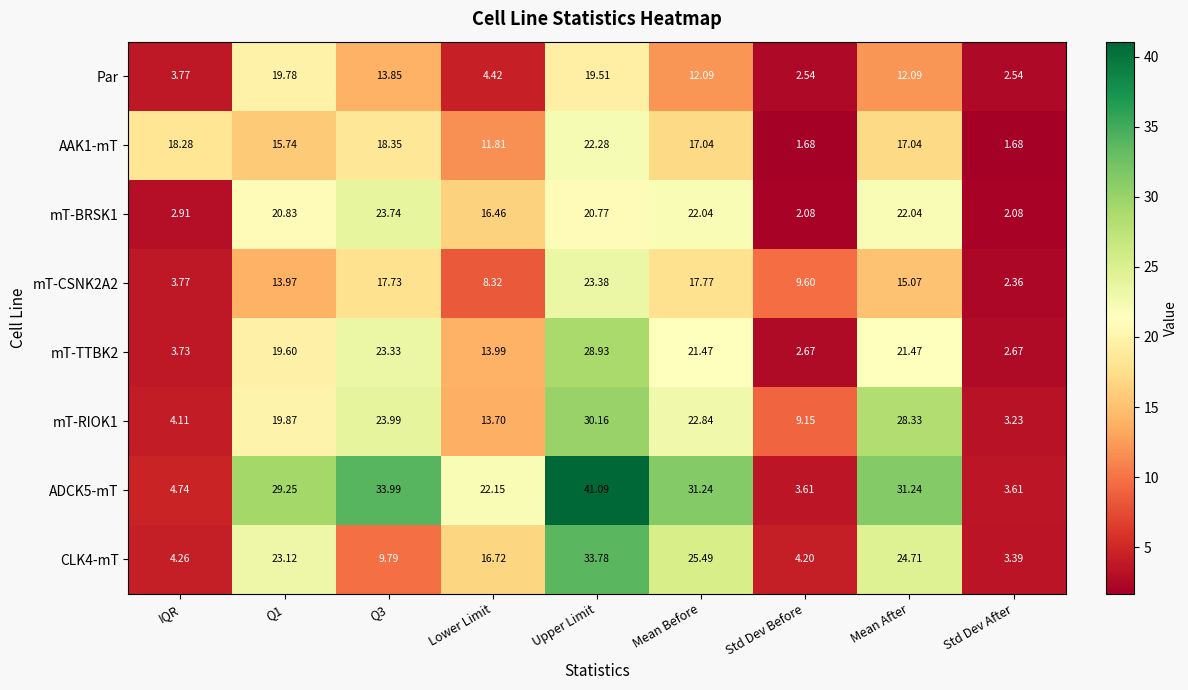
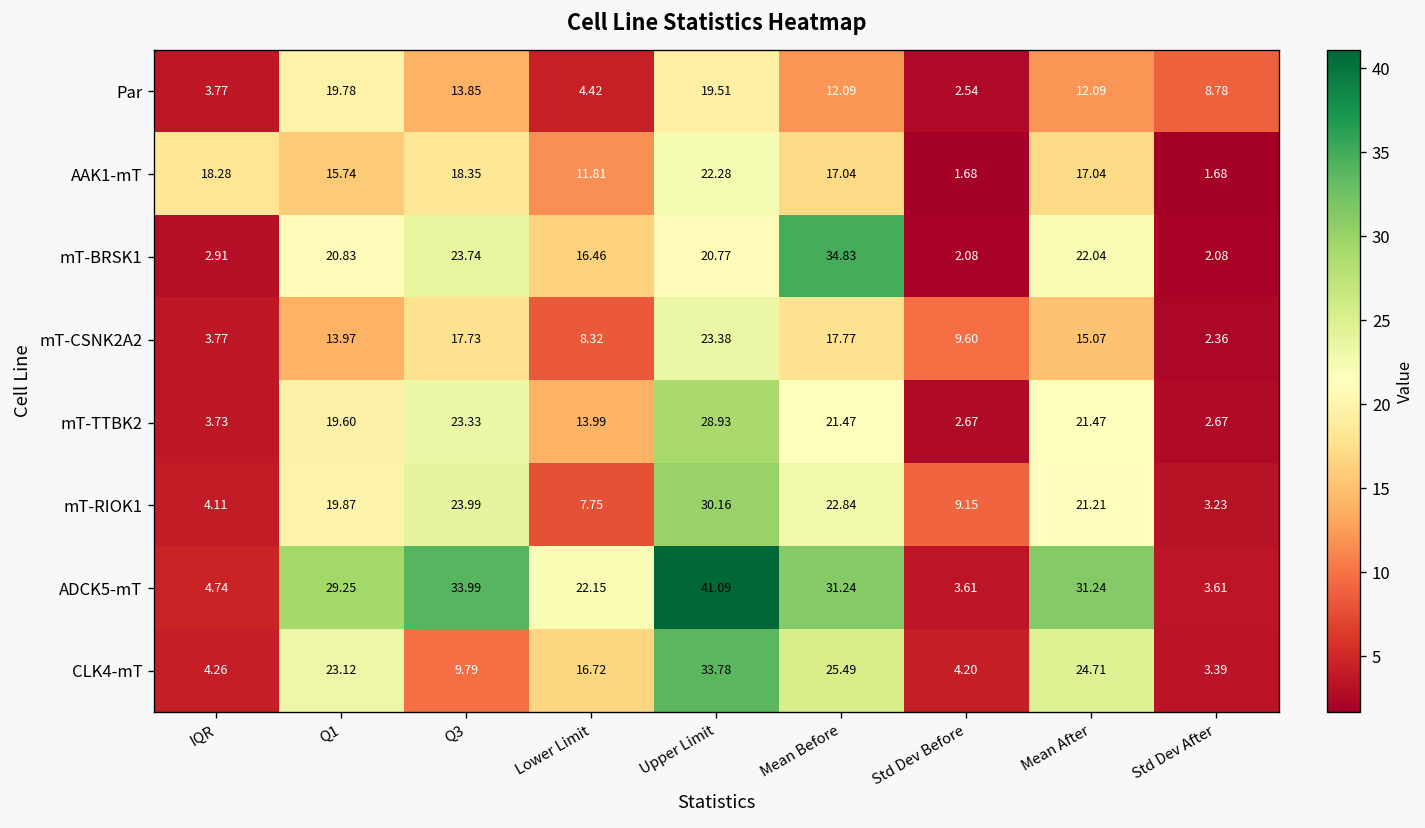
  {
    "Par": {
      "IQR": 3.77,
      "Q1": 19.78,
      "Q3": 13.85,
      "Lower Limit": 4.42,
      "Upper Limit": 19.51,
      "Mean Before": 12.09,
      "Std Dev Before": 2.54,
      "Mean After": 12.09,
-     "Std Dev After": 2.54
+     "Std Dev After": 8.78
    },
    "AAK1-mT": {
      "IQR": 18.28,
      "Q1": 15.74,
      "Q3": 18.35,
      "Lower Limit": 11.81,
      "Upper Limit": 22.28,
      "Mean Before": 17.04,
      "Std Dev Before": 1.68,
      "Mean After": 17.04,
      "Std Dev After": 1.68
    },
    "mT-BRSK1": {
      "IQR": 2.91,
      "Q1": 20.83,
      "Q3": 23.74,
      "Lower Limit": 16.46,
      "Upper Limit": 20.77,
-     "Mean Before": 22.04,
+     "Mean Before": 34.83,
      "Std Dev Before": 2.08,
      "Mean After": 22.04,
      "Std Dev After": 2.08
    },
    "mT-CSNK2A2": {
      "IQR": 3.77,
      "Q1": 13.97,
      "Q3": 17.73,
      "Lower Limit": 8.32,
      "Upper Limit": 23.38,
      "Mean Before": 17.77,
      "Std Dev Before": 9.60,
      "Mean After": 15.07,
      "Std Dev After": 2.36
    },
    "mT-TTBK2": {
      "IQR": 3.73,
      "Q1": 19.60,
      "Q3": 23.33,
      "Lower Limit": 13.99,
      "Upper Limit": 28.93,
      "Mean Before": 21.47,
      "Std Dev Before": 2.67,
      "Mean After": 21.47,
      "Std Dev After": 2.67
    },
    "mT-RIOK1": {
      "IQR": 4.11,
      "Q1": 19.87,
      "Q3": 23.99,
-     "Lower Limit": 13.70,
+     "Lower Limit": 7.75,
      "Upper Limit": 30.16,
      "Mean Before": 22.84,
      "Std Dev Before": 9.15,
-     "Mean After": 28.33,
+     "Mean After": 21.21,
      "Std Dev After": 3.23
    },
    "ADCK5-mT": {
      "IQR": 4.74,
      "Q1": 29.25,
      "Q3": 33.99,
      "Lower Limit": 22.15,
      "Upper Limit": 41.09,
      "Mean Before": 31.24,
      "Std Dev Before": 3.61,
      "Mean After": 31.24,
      "Std Dev After": 3.61
    },
    "CLK4-mT": {
      "IQR": 4.26,
      "Q1": 23.12,
      "Q3": 9.79,
      "Lower Limit": 16.72,
      "Upper Limit": 33.78,
      "Mean Before": 25.49,
      "Std Dev Before": 4.20,
      "Mean After": 24.71,
      "Std Dev After": 3.39
    }
  }
